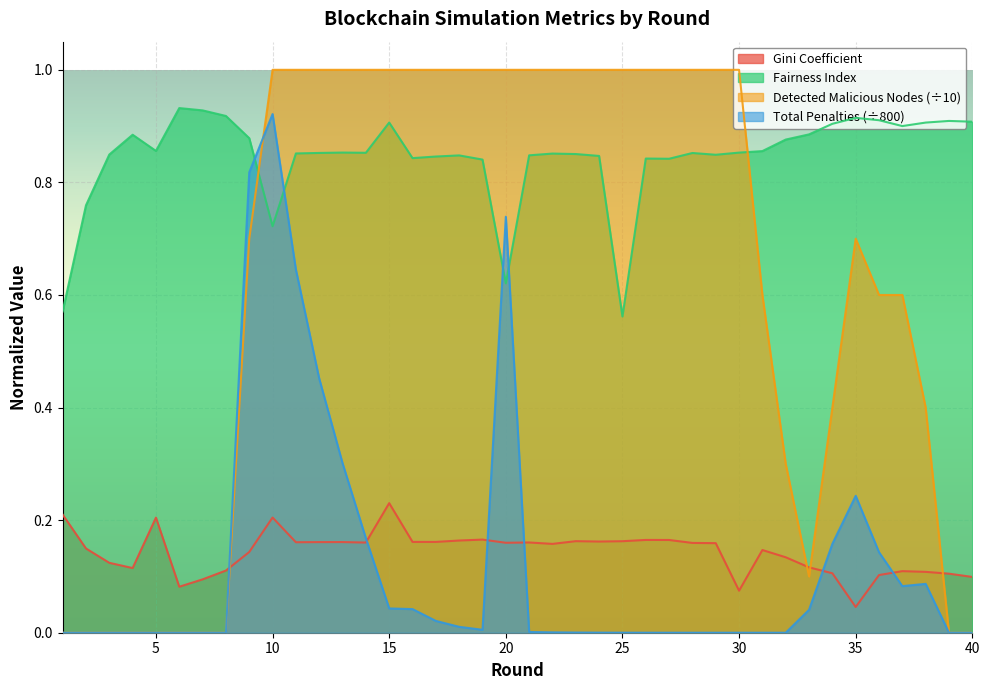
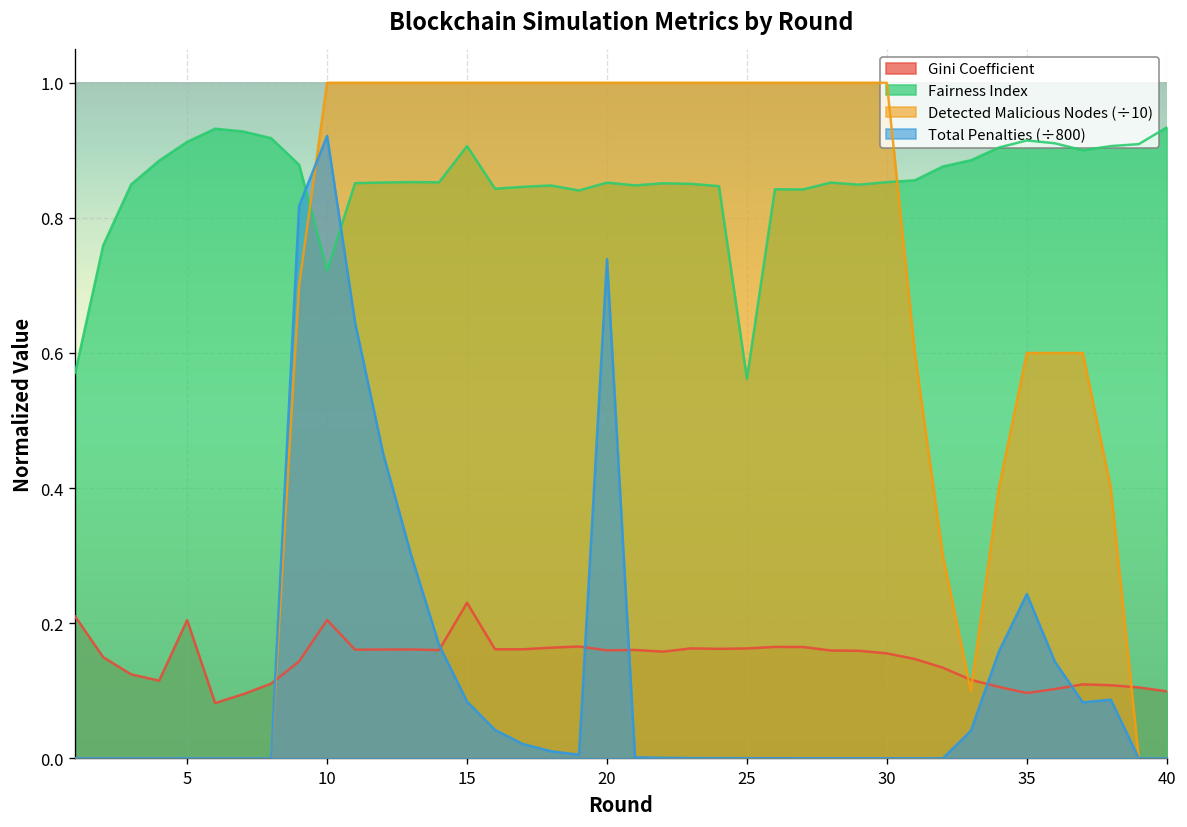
  {
    "Gini Coefficient": {
      "5": 0.20,
      "10": 0.20,
      "15": 0.23,
      "20": 0.16,
      "25": 0.16,
-     "30": 0.07,
-     "35": 0.05,
+     "30": 0.16,
+     "35": 0.10,
      "40": 0.10
    },
    "Fairness Index": {
-     "5": 0.86,
+     "5": 0.91,
      "10": 0.72,
      "15": 0.91,
-     "20": 0.62,
+     "20": 0.85,
      "25": 0.56,
      "30": 0.85,
-     "40": 0.91
+     "40": 0.93
    },
    "Detected Malicious Nodes (÷10)": {
      "10": 1.00,
      "15": 1.00,
      "20": 1.00,
      "25": 1.00,
-     "35": 0.70
+     "35": 0.60
    },
    "Total Penalties (÷800)": {
      "10": 0.92,
-     "15": 0.04,
+     "15": 0.08,
      "20": 0.74,
      "25": 0.00,
      "30": 0.00,
      "35": 0.24
    }
  }
